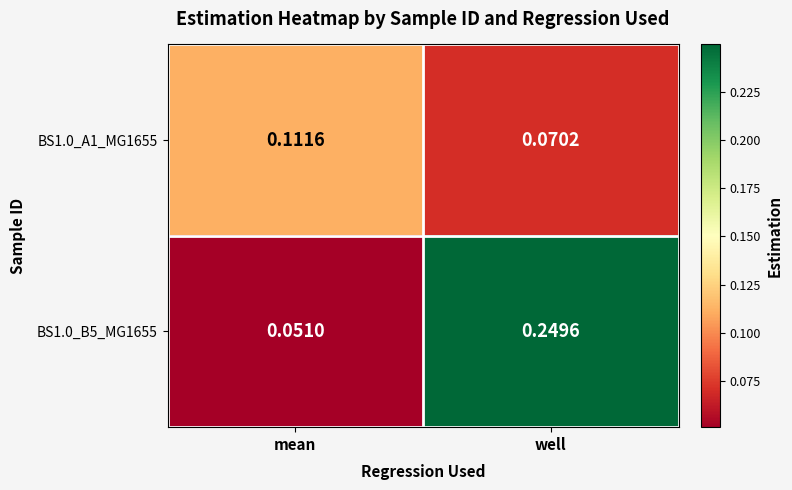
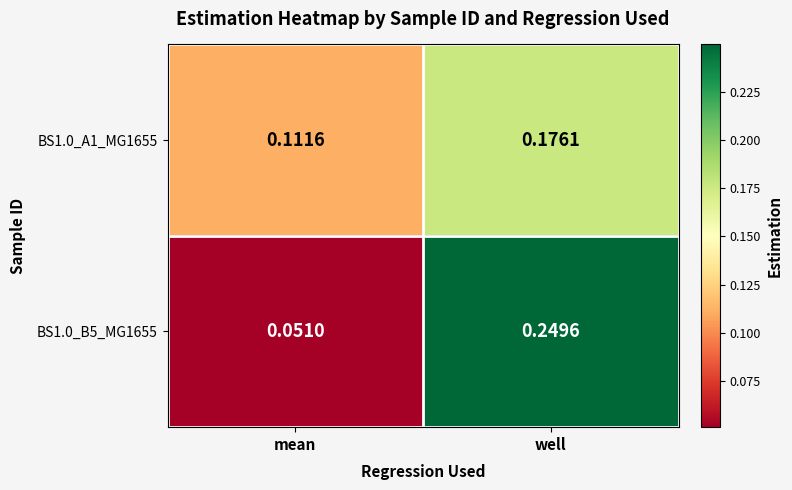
  {
    "BS1.0_A1_MG1655": {
      "mean": 0.1116,
-     "well": 0.0702
+     "well": 0.1761
    },
    "BS1.0_B5_MG1655": {
      "mean": 0.0510,
      "well": 0.2496
    }
  }
